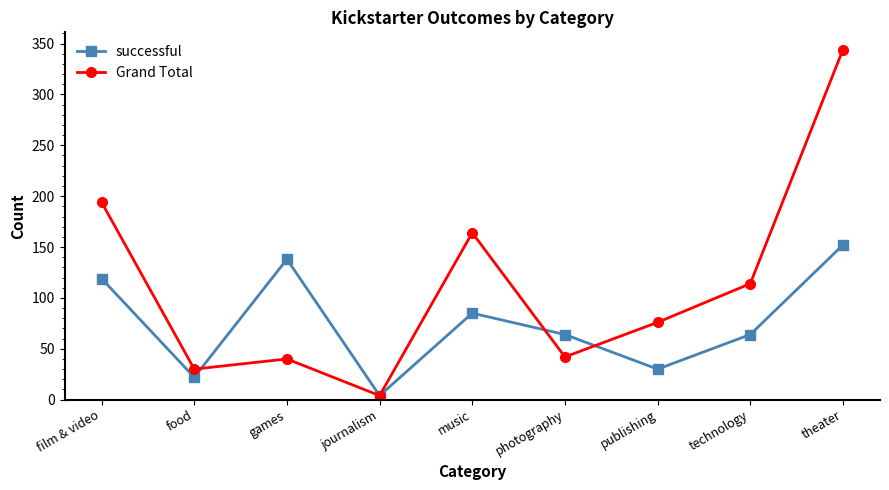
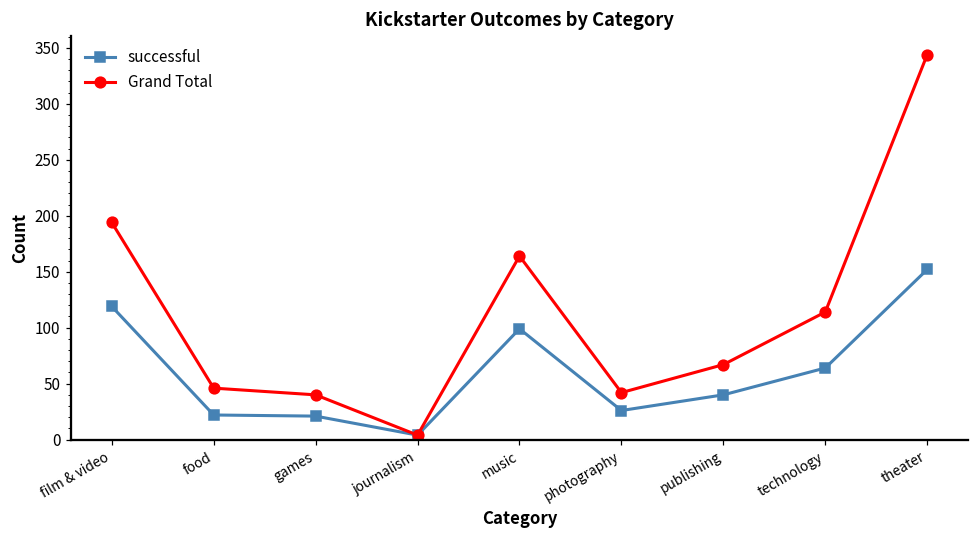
  {
    "successful": {
      "film & video": 119,
      "food": 22,
-     "games": 138,
-     "music": 85,
-     "photography": 64,
-     "publishing": 30,
+     "games": 21,
+     "music": 99,
+     "photography": 26,
+     "publishing": 40,
      "technology": 64,
      "theater": 152
    },
    "Grand Total": {
      "film & video": 194,
-     "food": 30,
+     "food": 46,
      "games": 40,
      "music": 164,
      "photography": 42,
-     "publishing": 76,
+     "publishing": 67,
      "technology": 114,
      "theater": 344
    }
  }
